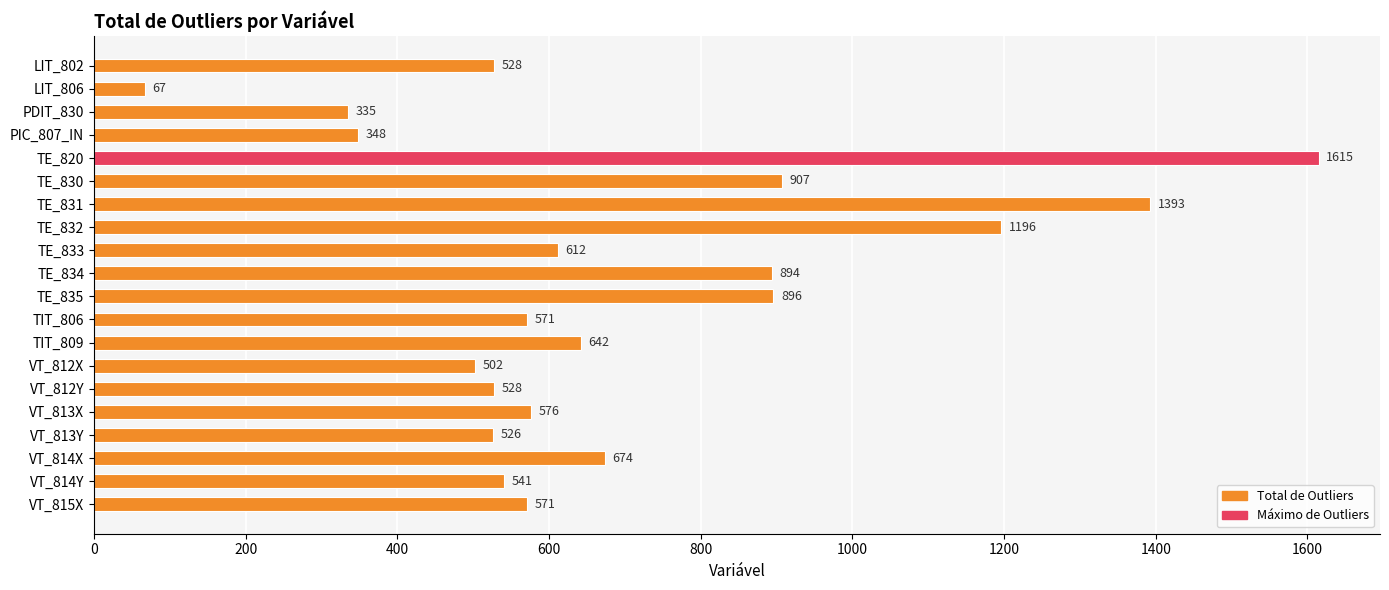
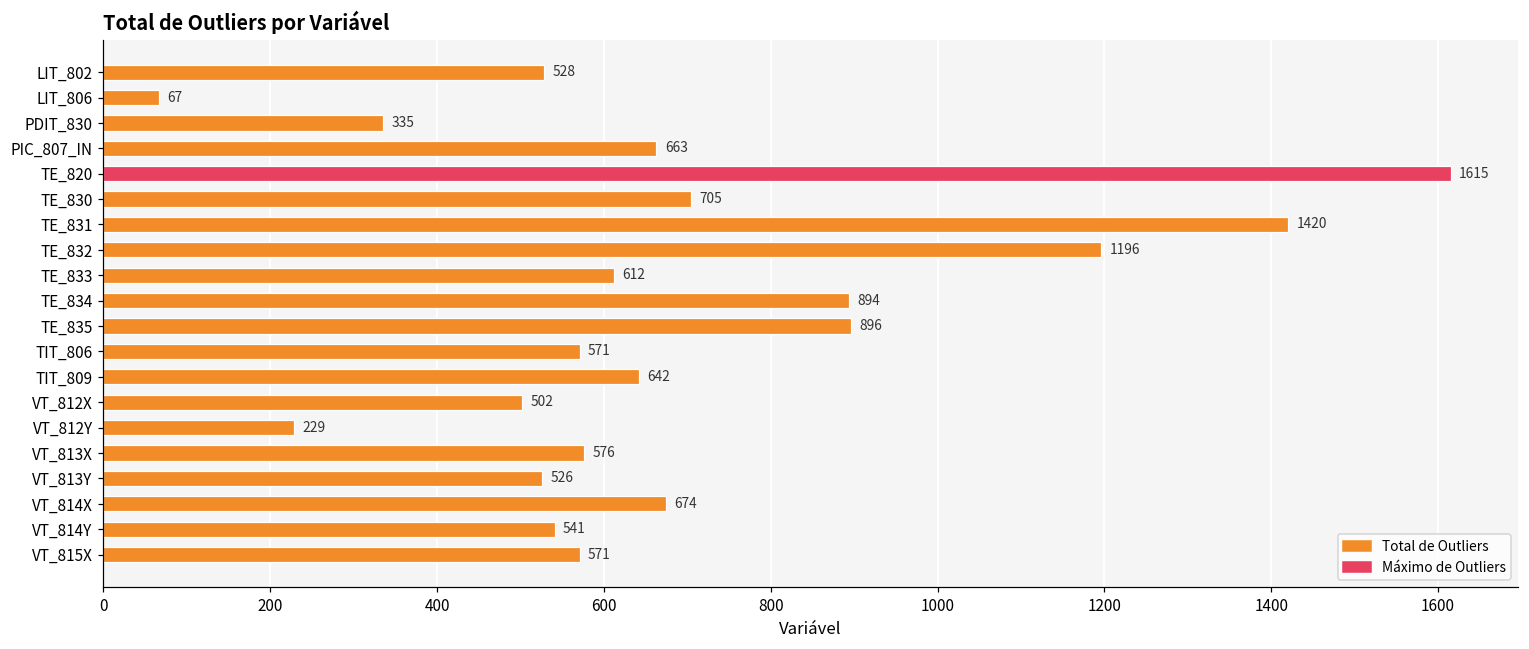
  {
    "LIT_802": 528,
    "LIT_806": 67,
    "PDIT_830": 335,
-   "PIC_807_IN": 348,
+   "PIC_807_IN": 663,
    "TE_820": 1615,
-   "TE_830": 907,
-   "TE_831": 1393,
+   "TE_830": 705,
+   "TE_831": 1420,
    "TE_832": 1196,
    "TE_833": 612,
    "TE_834": 894,
    "TE_835": 896,
    "TIT_806": 571,
    "TIT_809": 642,
    "VT_812X": 502,
-   "VT_812Y": 528,
+   "VT_812Y": 229,
    "VT_813X": 576,
    "VT_813Y": 526,
    "VT_814X": 674,
    "VT_814Y": 541,
    "VT_815X": 571
  }
